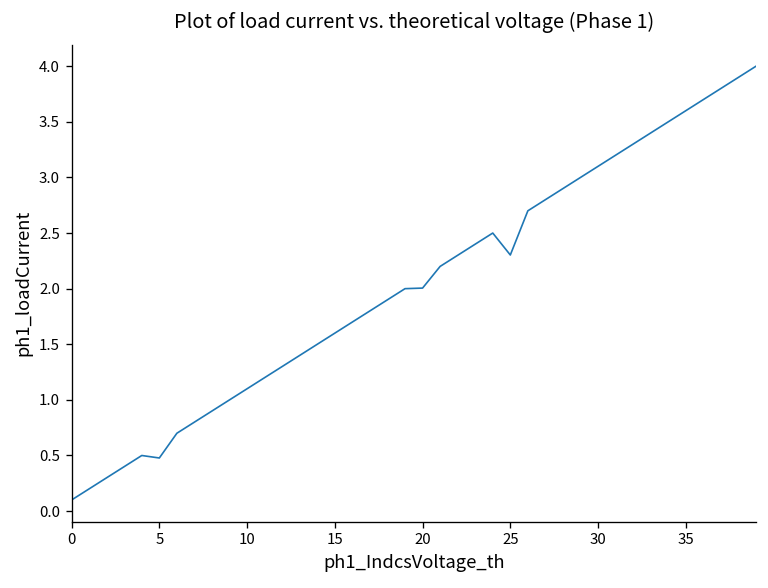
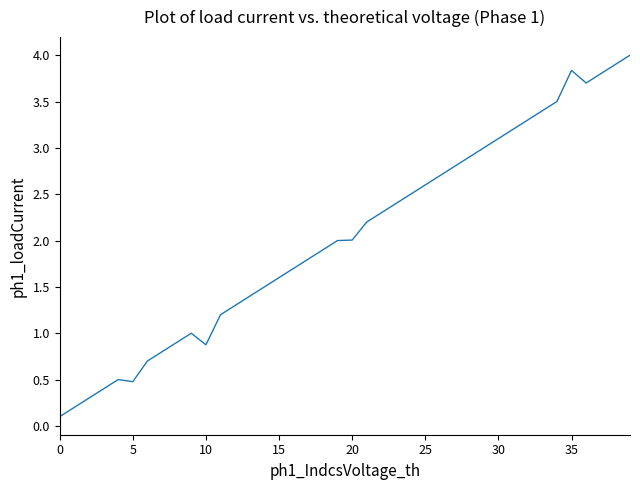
  {
    "0": 0.1,
    "5": 0.5,
-   "10": 1.1,
+   "10": 0.9,
    "15": 1.6,
    "20": 2.0,
-   "25": 2.3,
+   "25": 2.6,
    "30": 3.1,
-   "35": 3.6
+   "35": 3.8
  }
